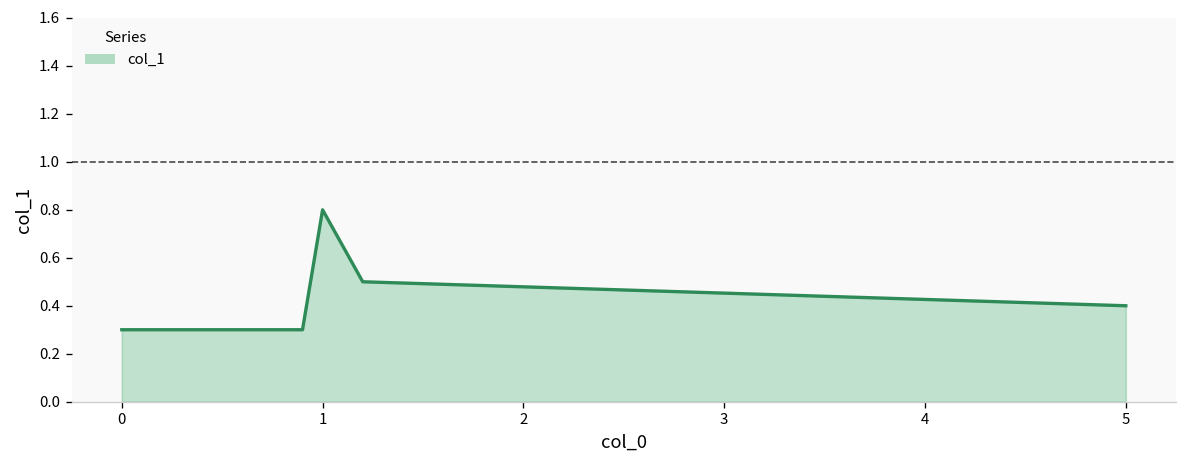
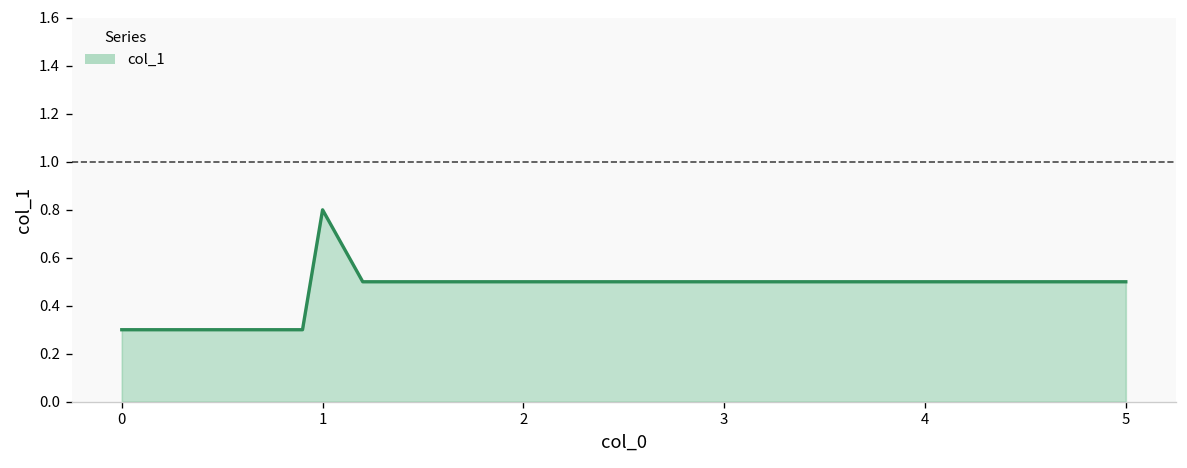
  {
    "0": 0.3,
    "1": 0.8,
-   "5": 0.4
+   "5": 0.5
  }
